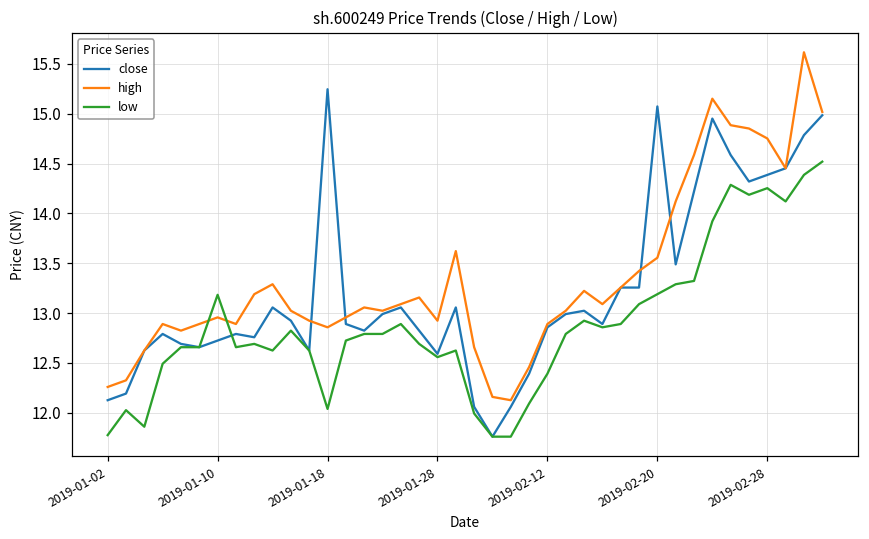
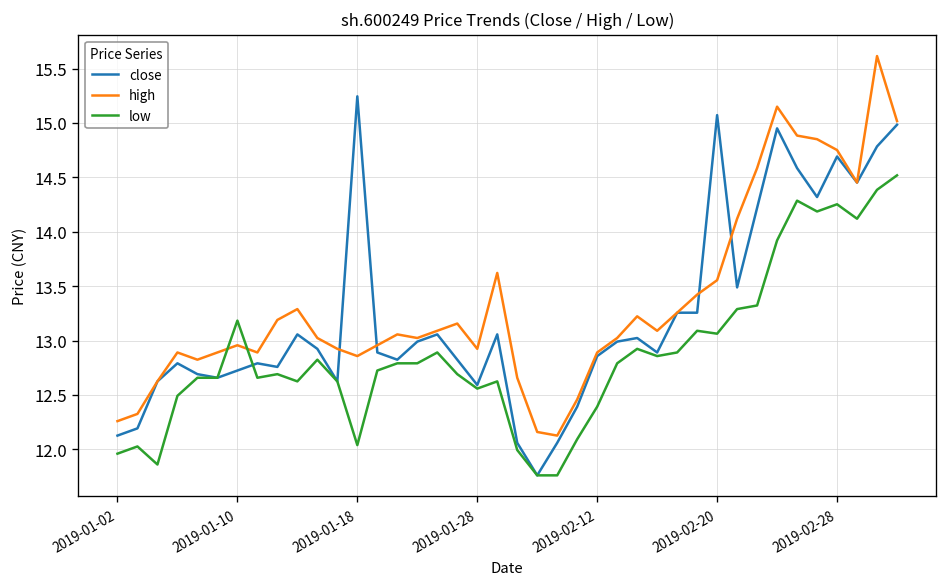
  {
    "close": {
      "2019-01-02": 12.1,
      "2019-01-10": 12.7,
      "2019-01-18": 15.2,
      "2019-01-28": 12.6,
      "2019-02-12": 12.9,
      "2019-02-20": 15.1,
-     "2019-02-28": 14.4
+     "2019-02-28": 14.7
    },
    "high": {
      "2019-01-02": 12.3,
      "2019-01-10": 13.0,
      "2019-01-18": 12.9,
      "2019-01-28": 12.9,
      "2019-02-12": 12.9,
      "2019-02-20": 13.6,
      "2019-02-28": 14.8
    },
    "low": {
-     "2019-01-02": 11.8,
+     "2019-01-02": 12.0,
      "2019-01-10": 13.2,
      "2019-01-18": 12.0,
      "2019-01-28": 12.6,
      "2019-02-12": 12.4,
-     "2019-02-20": 13.2,
+     "2019-02-20": 13.1,
      "2019-02-28": 14.3
    }
  }
